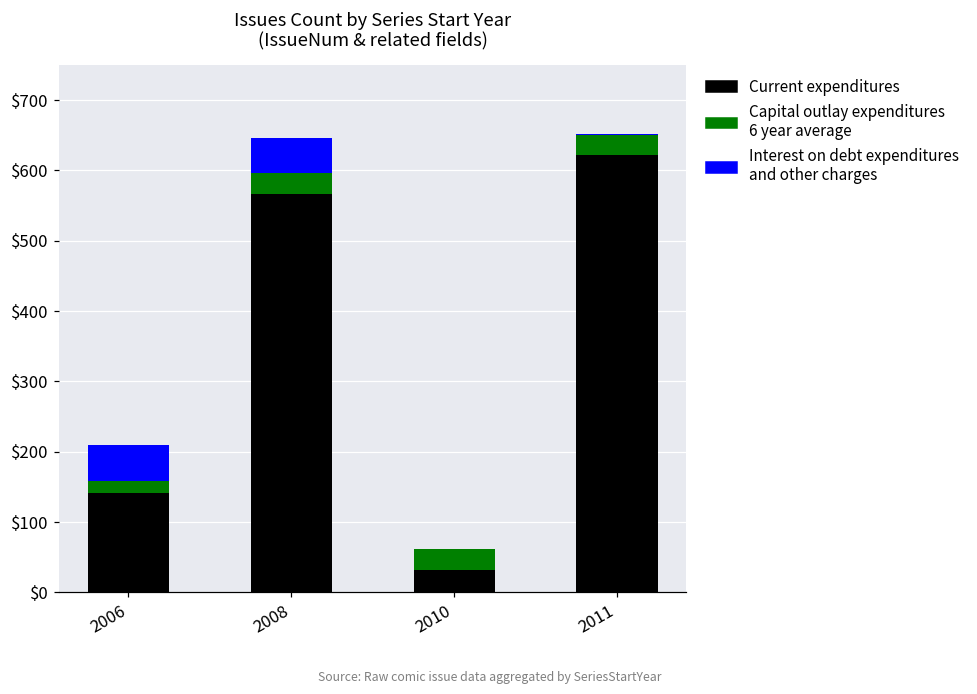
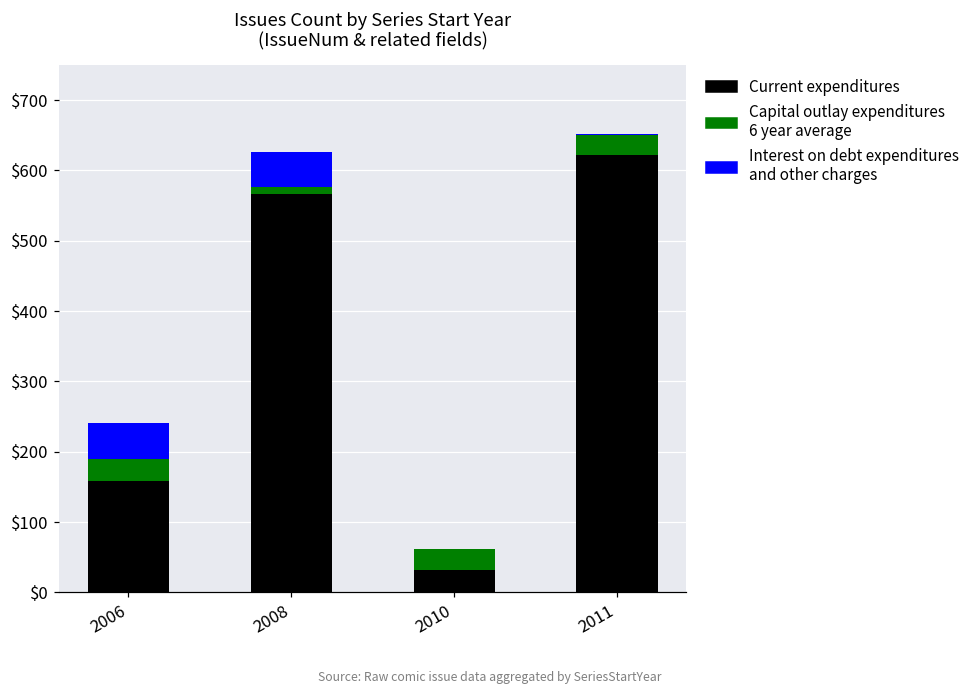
  {
    "Current expenditures": {
-     "2006": "$140",
+     "2006": "$160",
      "2008": "$570",
      "2010": "$30",
      "2011": "$620"
    },
    "Capital outlay expenditures 6 year average": {
-     "2006": "$20",
-     "2008": "$30",
+     "2006": "$30",
+     "2008": "$10",
      "2010": "$30",
      "2011": "$30"
    },
    "Interest on debt expenditures and other charges": {
      "2006": "$50",
      "2008": "$50",
      "2010": "$0"
    }
  }
